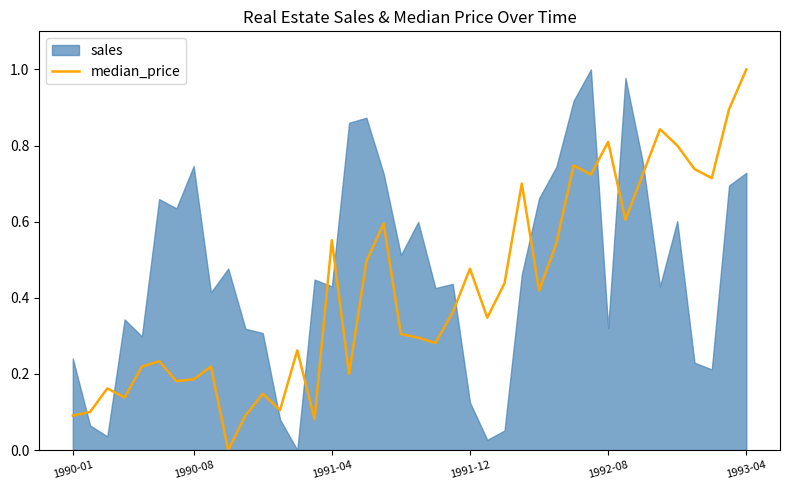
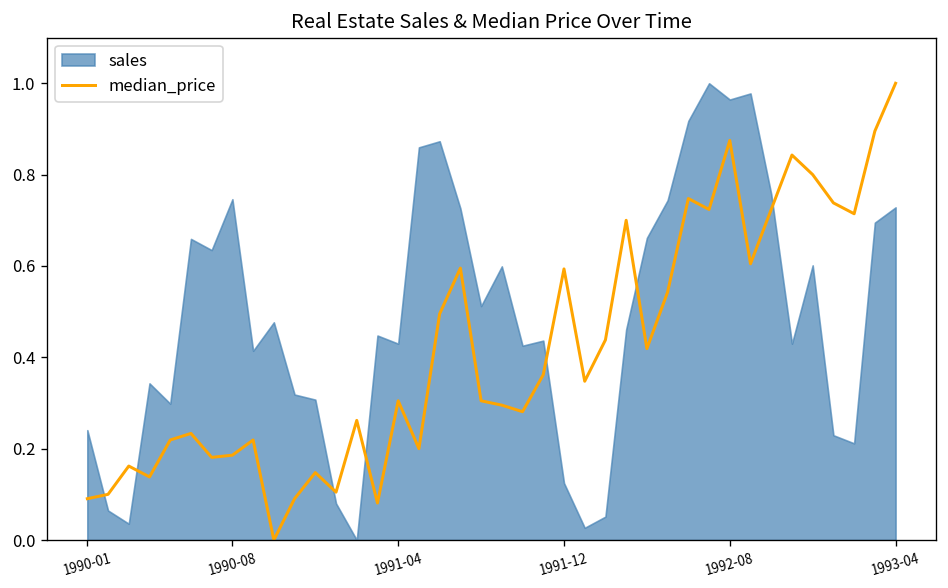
  {
    "median_price": {
      "1990-01": 0.09,
      "1990-08": 0.19,
-     "1991-04": 0.55,
-     "1991-12": 0.48,
-     "1992-08": 0.81,
+     "1991-04": 0.30,
+     "1991-12": 0.59,
+     "1992-08": 0.87,
      "1993-04": 1.00
    },
    "sales": {
      "1990-01": 0.24,
      "1990-08": 0.75,
      "1991-04": 0.43,
      "1991-12": 0.12,
-     "1992-08": 0.32,
+     "1992-08": 0.96,
      "1993-04": 0.73
    }
  }
